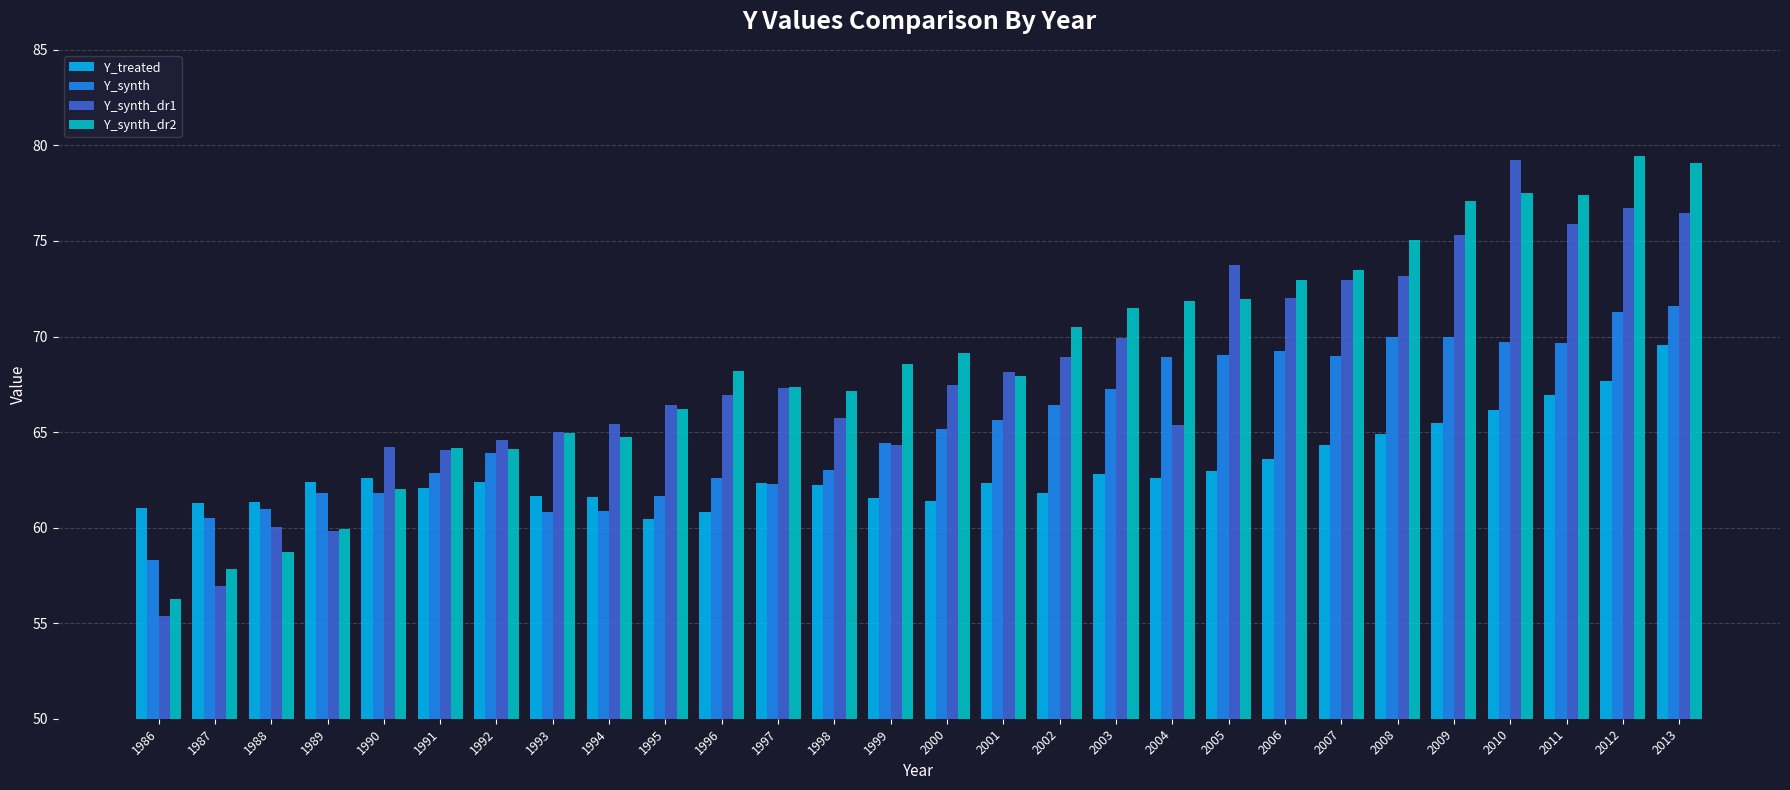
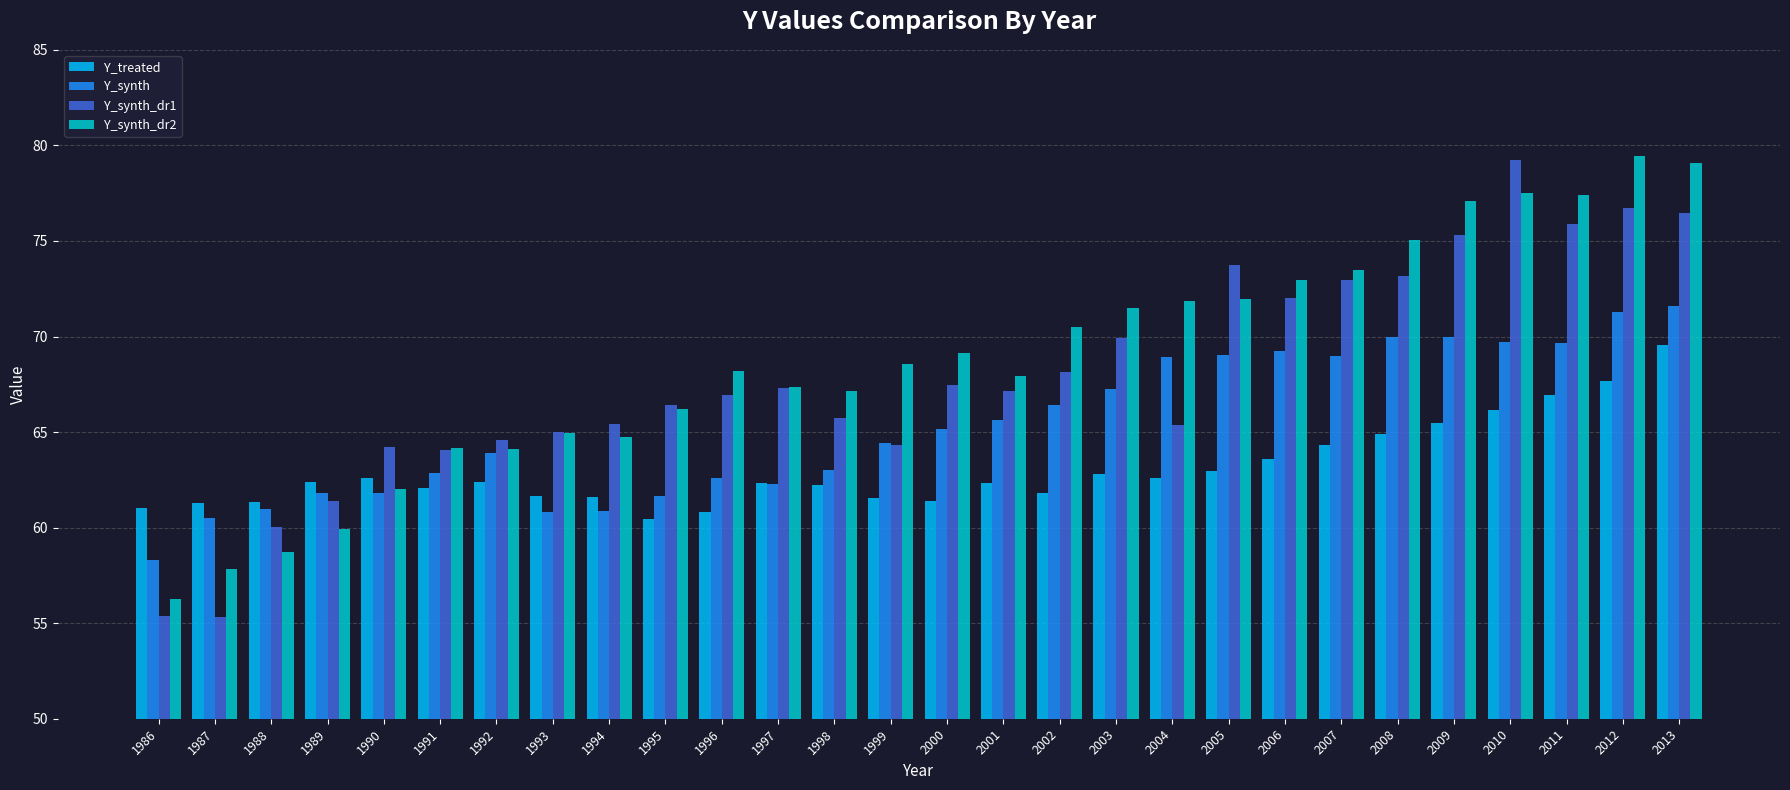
  {
    "Y_synth_dr1": {
      "1986": 55.4,
-     "1987": 57.0,
+     "1987": 55.3,
      "1988": 60.0,
-     "1989": 59.8,
+     "1989": 61.4,
      "1990": 64.2,
      "1991": 64.1,
      "1992": 64.6,
      "1993": 65.0,
      "1994": 65.4,
      "1995": 66.4,
      "1996": 66.9,
      "1997": 67.3,
      "1998": 65.7,
      "1999": 64.3,
      "2000": 67.5,
-     "2001": 68.2,
-     "2002": 68.9,
+     "2001": 67.1,
+     "2002": 68.1,
      "2003": 69.9,
      "2004": 65.4,
      "2005": 73.7,
      "2006": 72.0,
      "2007": 73.0,
      "2008": 73.2,
      "2009": 75.3,
      "2010": 79.2,
      "2011": 75.9,
      "2012": 76.7,
      "2013": 76.4
    }
  }
